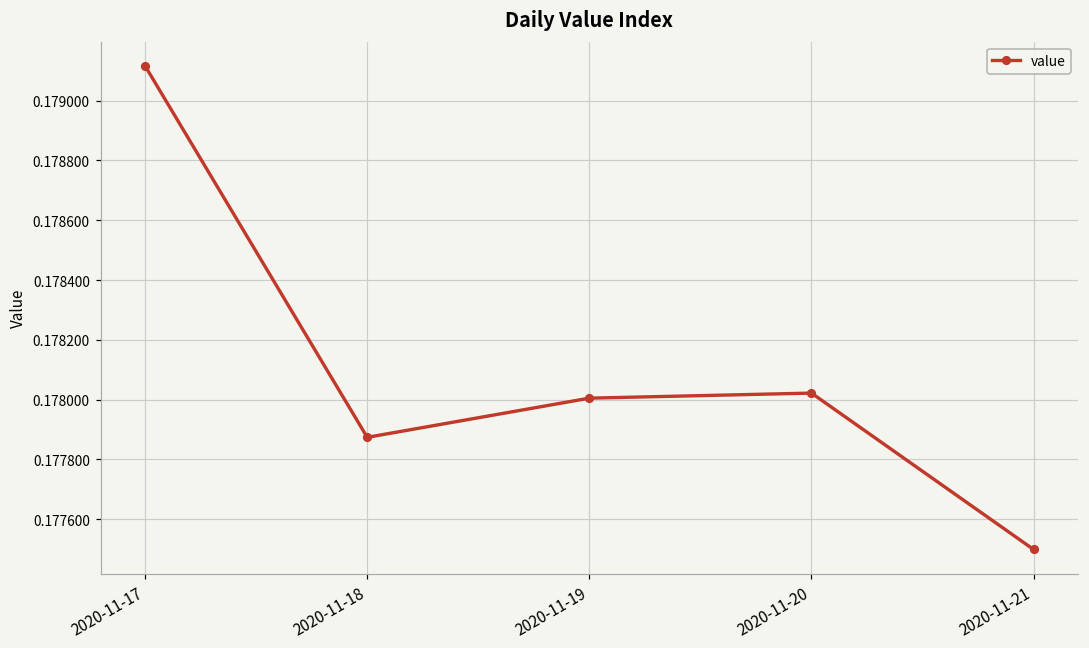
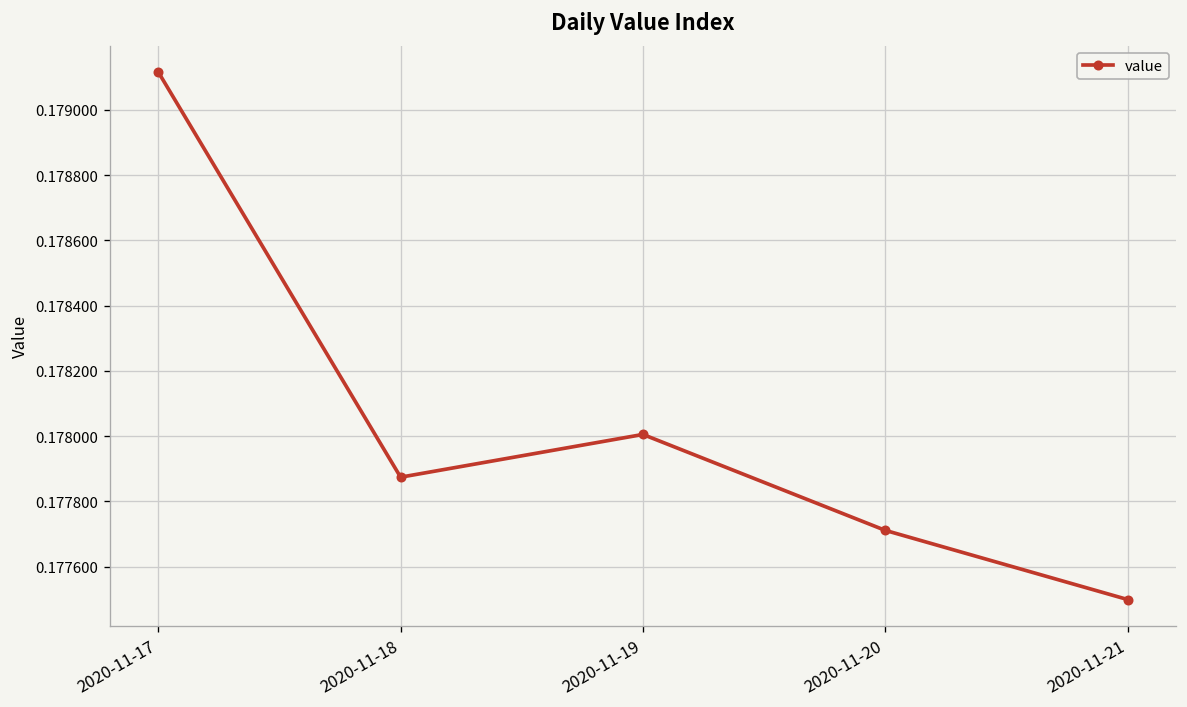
  {
    "2020-11-17": 0.17912,
    "2020-11-18": 0.17787,
    "2020-11-19": 0.17801,
-   "2020-11-20": 0.17802,
+   "2020-11-20": 0.17771,
    "2020-11-21": 0.17750
  }
